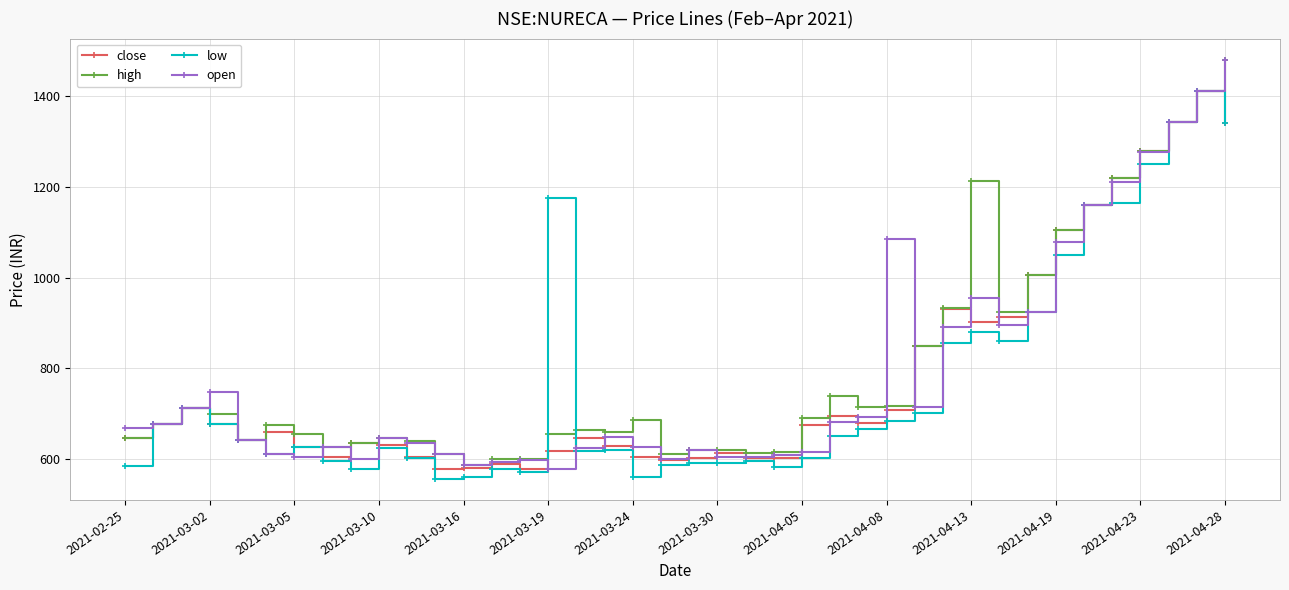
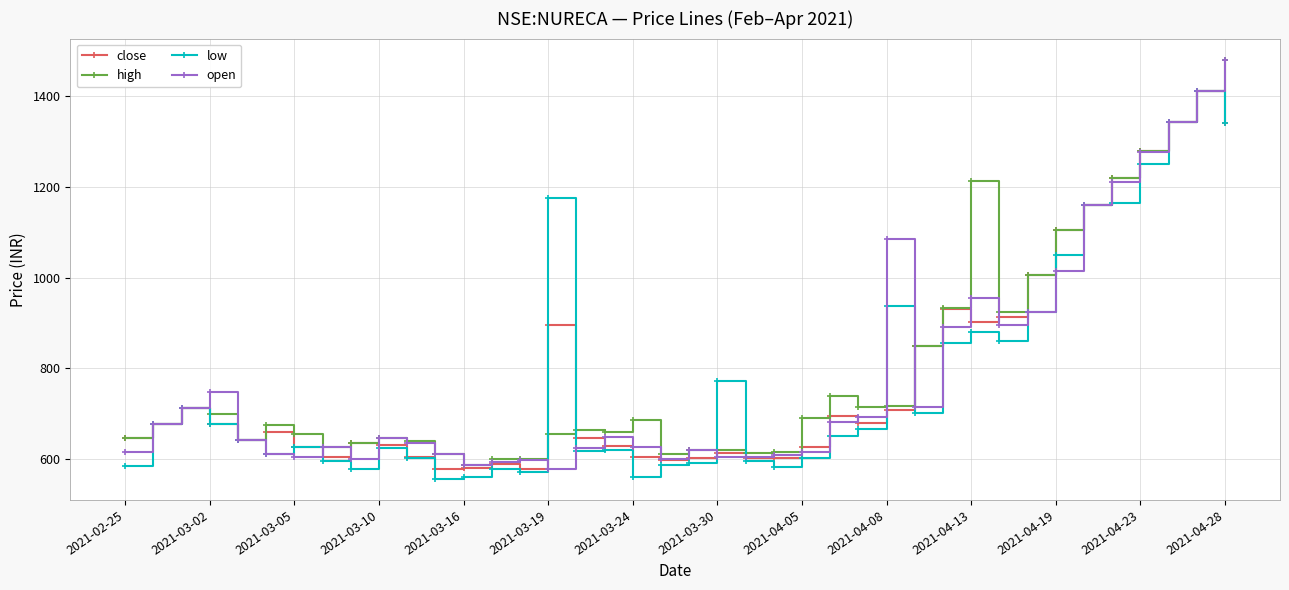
  {
    "close": {
      "2021-03-10": 630,
      "2021-03-16": 580,
-     "2021-03-19": 620,
+     "2021-03-19": 900,
      "2021-03-24": 600,
      "2021-03-30": 610,
-     "2021-04-05": 670,
+     "2021-04-05": 630,
      "2021-04-08": 710,
      "2021-04-13": 900
    },
    "high": {
      "2021-03-02": 700,
      "2021-03-05": 660,
      "2021-03-19": 650,
      "2021-03-24": 690,
      "2021-03-30": 620,
      "2021-04-05": 690,
      "2021-04-08": 720,
      "2021-04-13": 1210
    },
    "low": {
      "2021-02-25": 580,
      "2021-03-10": 620,
      "2021-03-16": 560,
      "2021-03-19": 1180,
      "2021-03-24": 560,
-     "2021-03-30": 590,
+     "2021-03-30": 770,
      "2021-04-05": 600,
-     "2021-04-08": 680,
+     "2021-04-08": 940,
      "2021-04-13": 880,
      "2021-04-19": 1050,
      "2021-04-23": 1250
    },
    "open": {
-     "2021-02-25": 670,
+     "2021-02-25": 620,
      "2021-03-02": 750,
      "2021-03-05": 600,
      "2021-03-19": 580,
      "2021-03-24": 630,
      "2021-03-30": 610,
      "2021-04-05": 620,
      "2021-04-08": 1090,
      "2021-04-13": 950,
-     "2021-04-19": 1080
+     "2021-04-19": 1010
    }
  }
